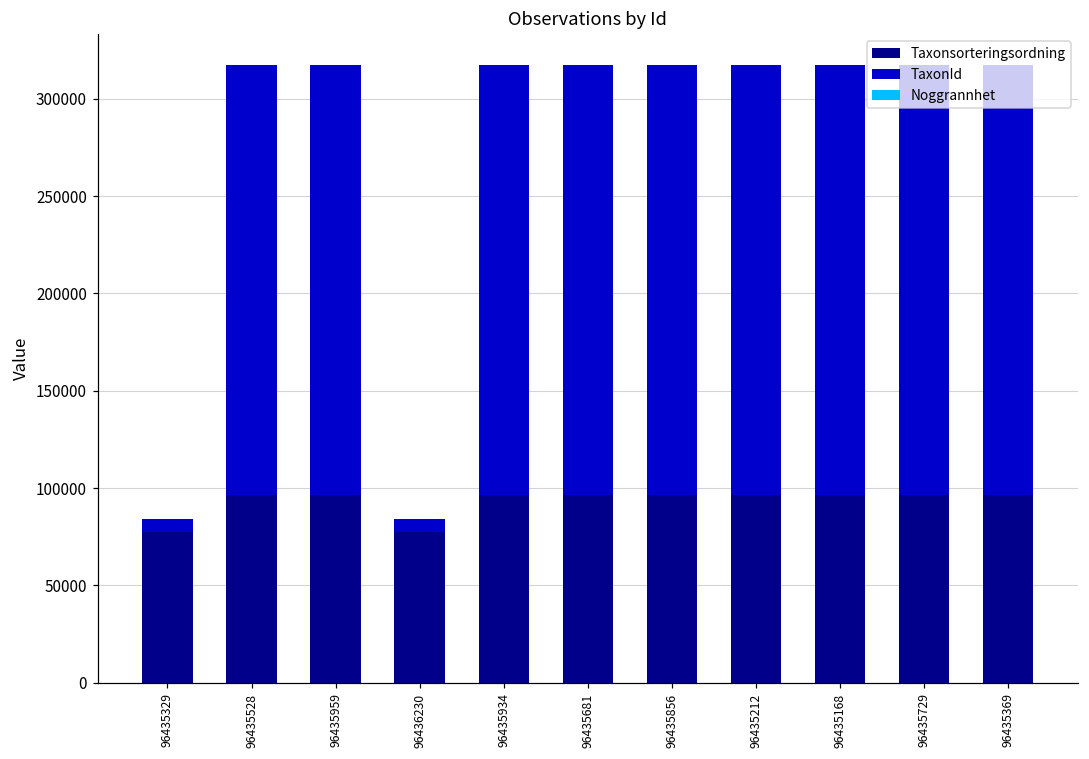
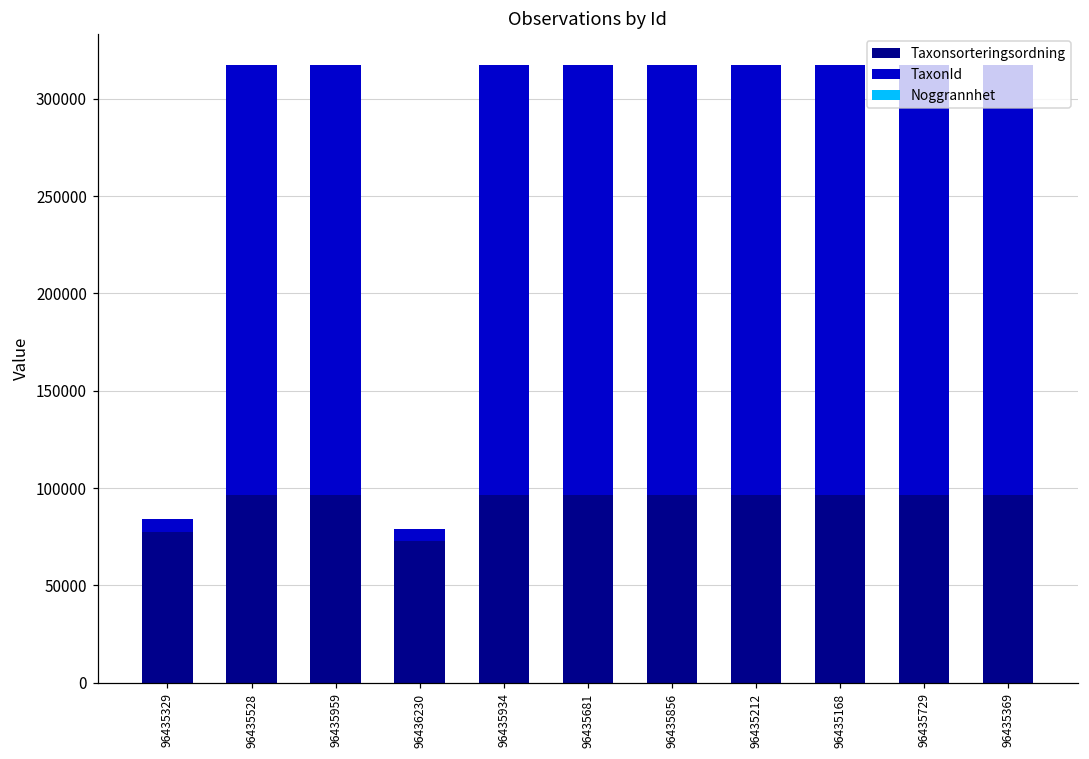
  {
    "Taxonsorteringsordning": {
      "96435329": 78000,
      "96435528": 96000,
      "96435959": 96000,
-     "96436230": 78000,
+     "96436230": 73000,
      "96435934": 96000,
      "96435681": 96000,
      "96435856": 96000,
      "96435212": 96000,
      "96435168": 96000,
      "96435729": 96000,
      "96435369": 96000
    },
    "Noggrannhet": {
      "96435329": 6000,
      "96435528": 221000,
      "96435959": 221000,
      "96436230": 6000,
      "96435934": 221000,
      "96435681": 221000,
      "96435856": 221000,
      "96435212": 221000,
      "96435168": 221000
    }
  }
